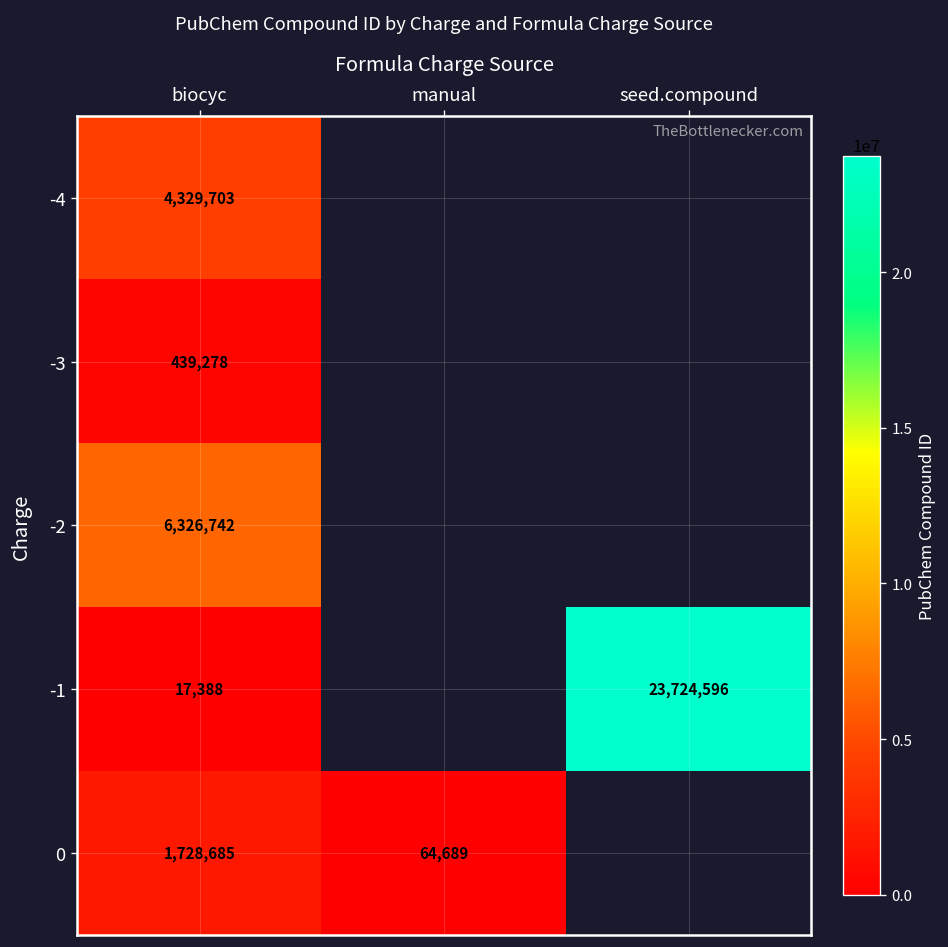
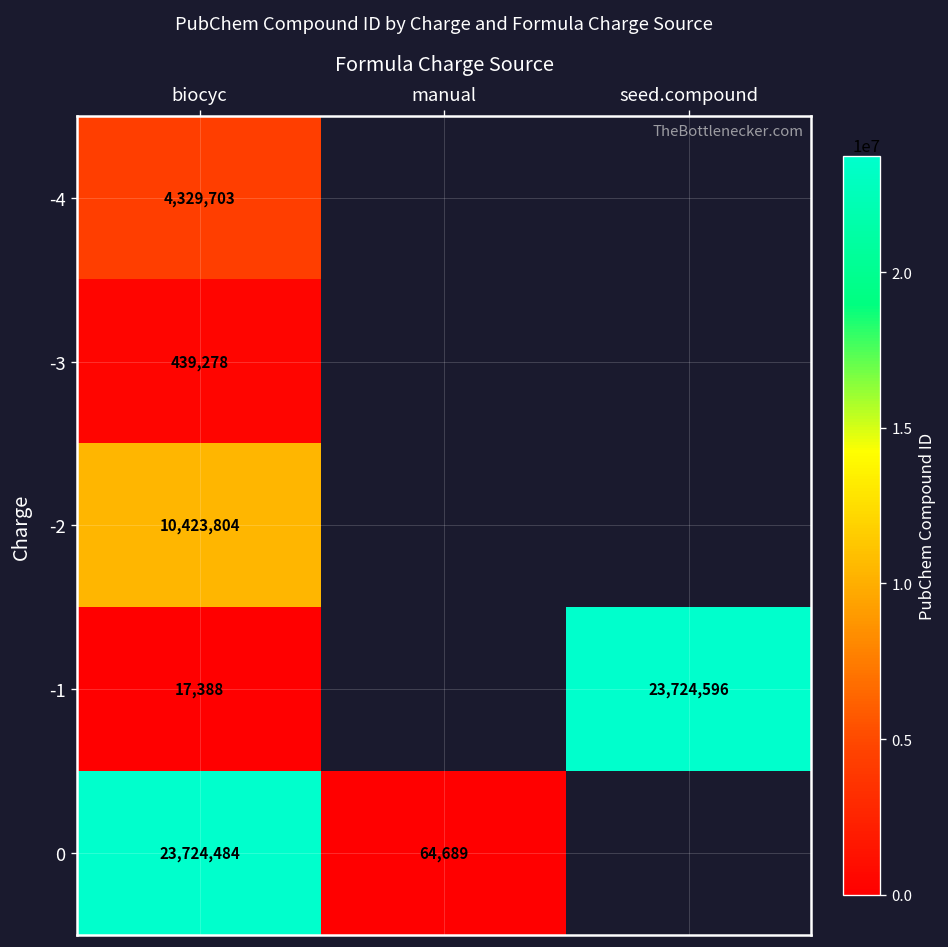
  {
    "-4": {
      "biocyc": "4,329,703"
    },
    "-3": {
      "biocyc": "439,278"
    },
    "-2": {
-     "biocyc": "6,326,742"
+     "biocyc": "10,423,804"
    },
    "-1": {
      "biocyc": "17,388",
      "seed.compound": "23,724,596"
    },
    "0": {
-     "biocyc": "1,728,685",
+     "biocyc": "23,724,484",
      "manual": "64,689"
    }
  }
